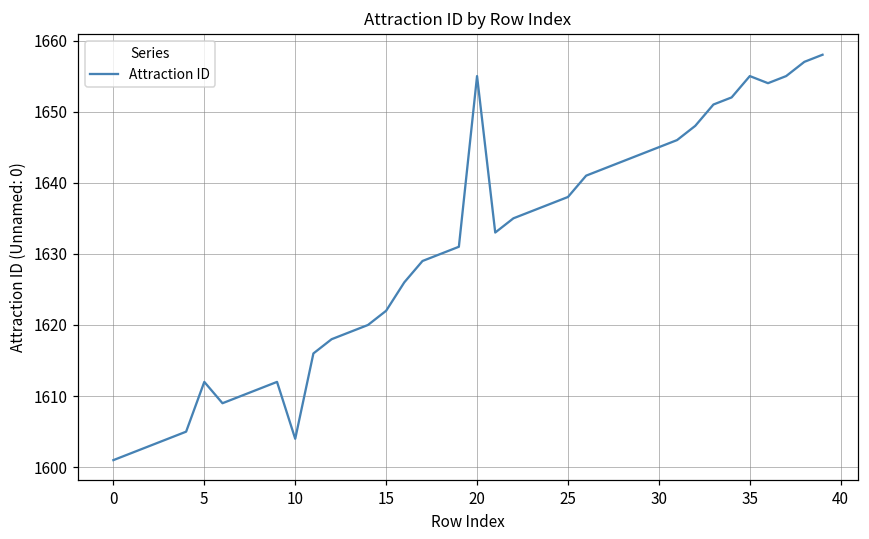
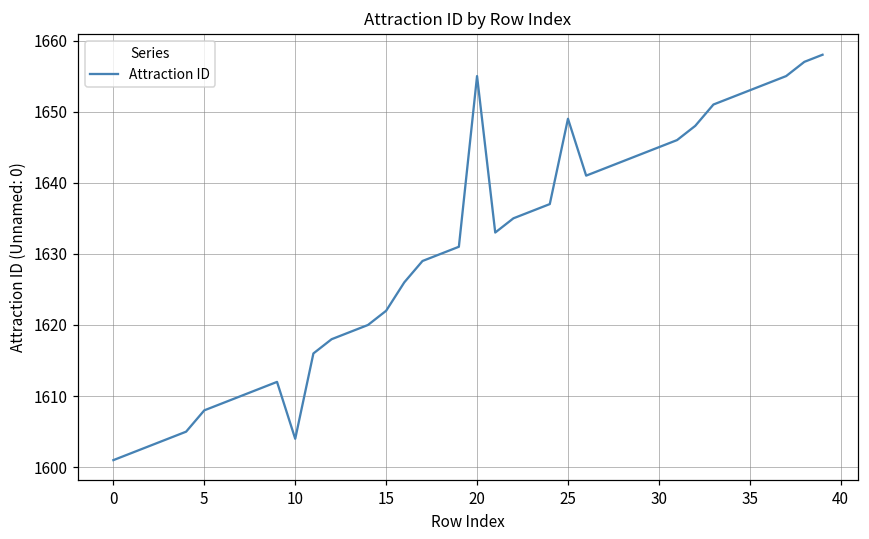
  {
    "0": 1601,
-   "5": 1612,
+   "5": 1608,
    "10": 1604,
    "15": 1622,
    "20": 1655,
-   "25": 1638,
+   "25": 1649,
    "30": 1645,
-   "35": 1655
+   "35": 1653
  }
